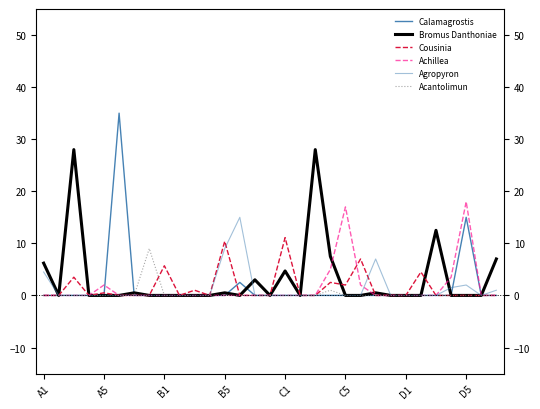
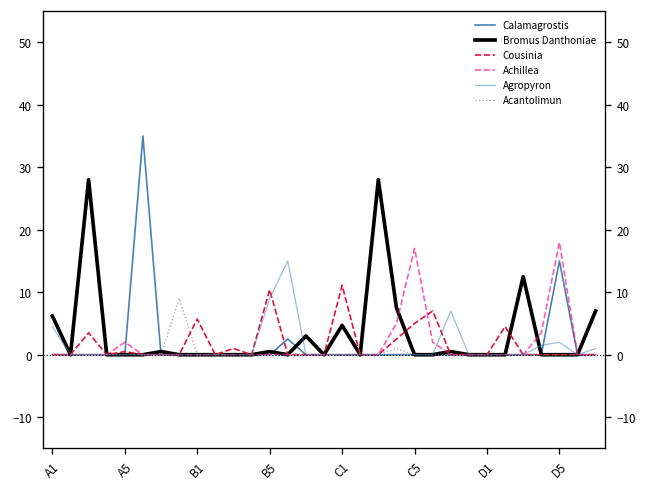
  {
    "Bromus Danthoniae": {
      "A1": 6,
      "B5": 1,
      "C1": 5
    },
    "Cousinia": {
      "A5": 1,
      "B1": 6,
      "B5": 10,
      "C1": 11,
-     "C5": 2
+     "C5": 5
    },
    "Achillea": {
      "A5": 2,
      "C5": 17,
      "D5": 18
    }
  }
